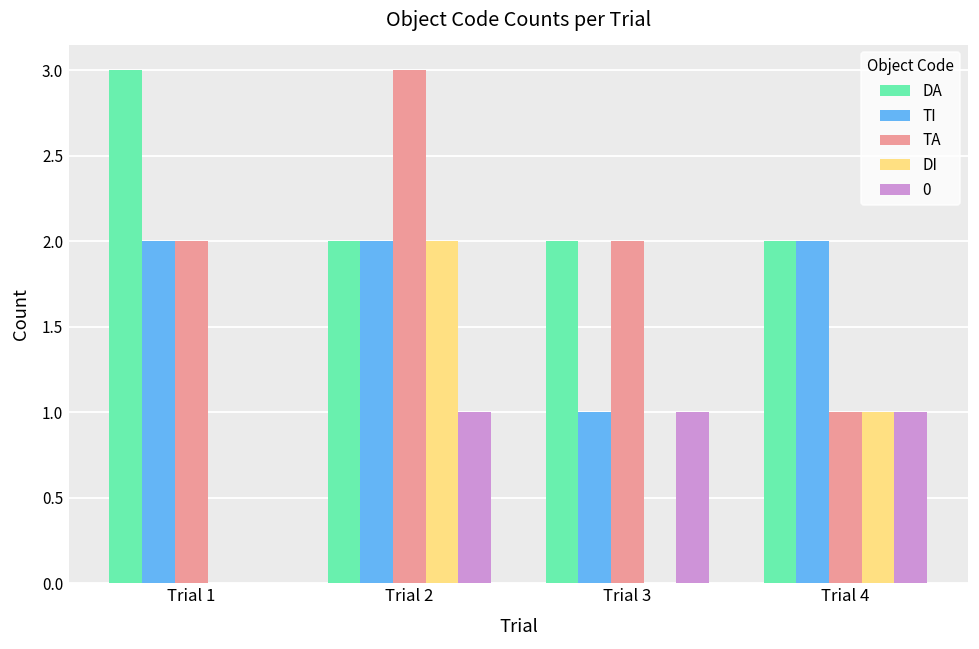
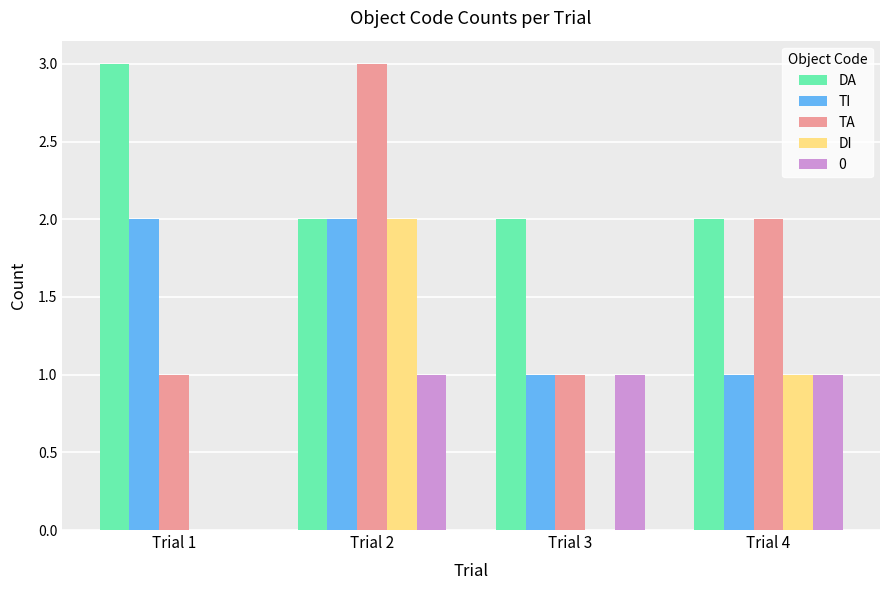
  {
    "DA": {
      "Trial 1": 3,
      "Trial 2": 2,
      "Trial 3": 2,
      "Trial 4": 2
    },
    "TI": {
      "Trial 1": 2,
      "Trial 2": 2,
      "Trial 3": 1,
-     "Trial 4": 2
+     "Trial 4": 1
    },
    "TA": {
-     "Trial 1": 2,
+     "Trial 1": 1,
      "Trial 2": 3,
-     "Trial 3": 2,
-     "Trial 4": 1
+     "Trial 3": 1,
+     "Trial 4": 2
    },
    "DI": {
      "Trial 1": 0,
      "Trial 2": 2,
      "Trial 3": 0,
      "Trial 4": 1
    },
    "0": {
      "Trial 1": 0,
      "Trial 2": 1,
      "Trial 3": 1,
      "Trial 4": 1
    }
  }
